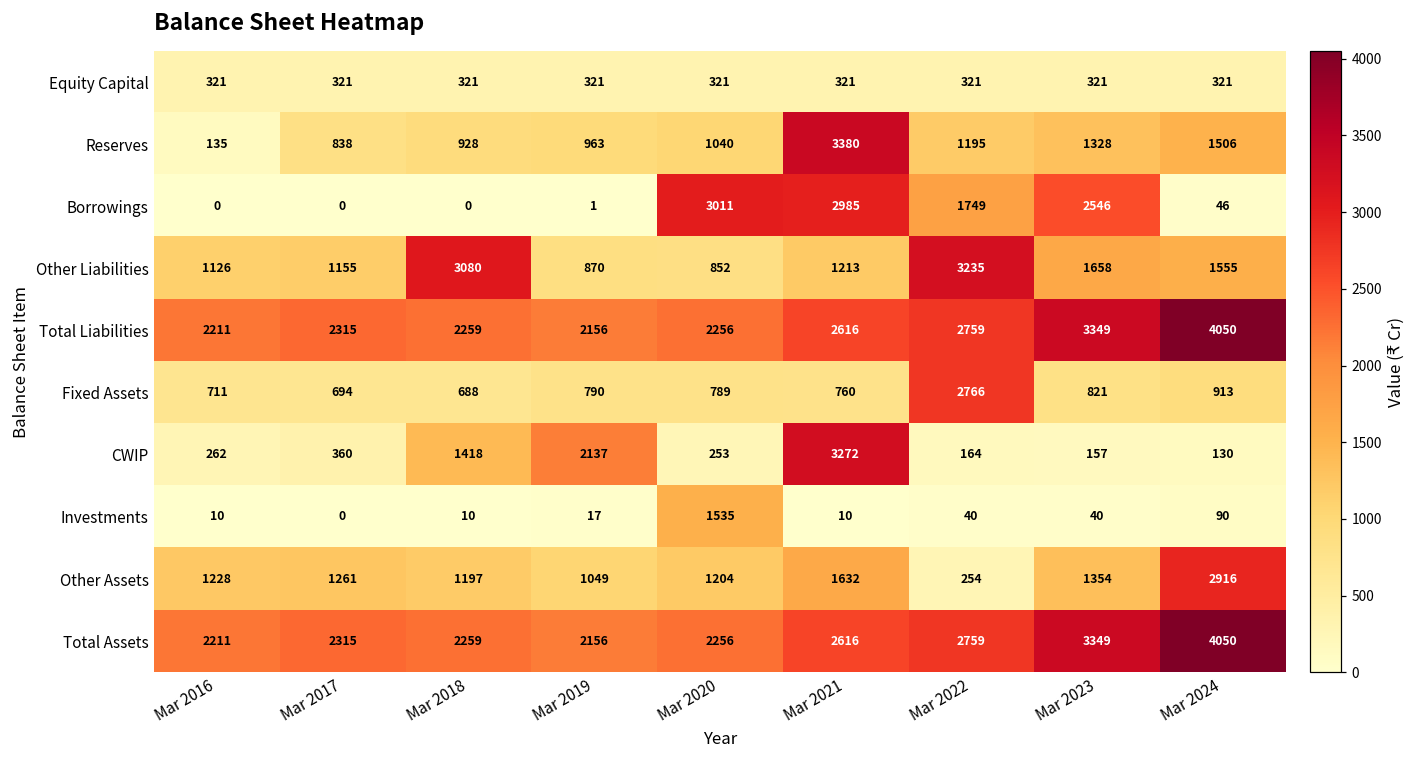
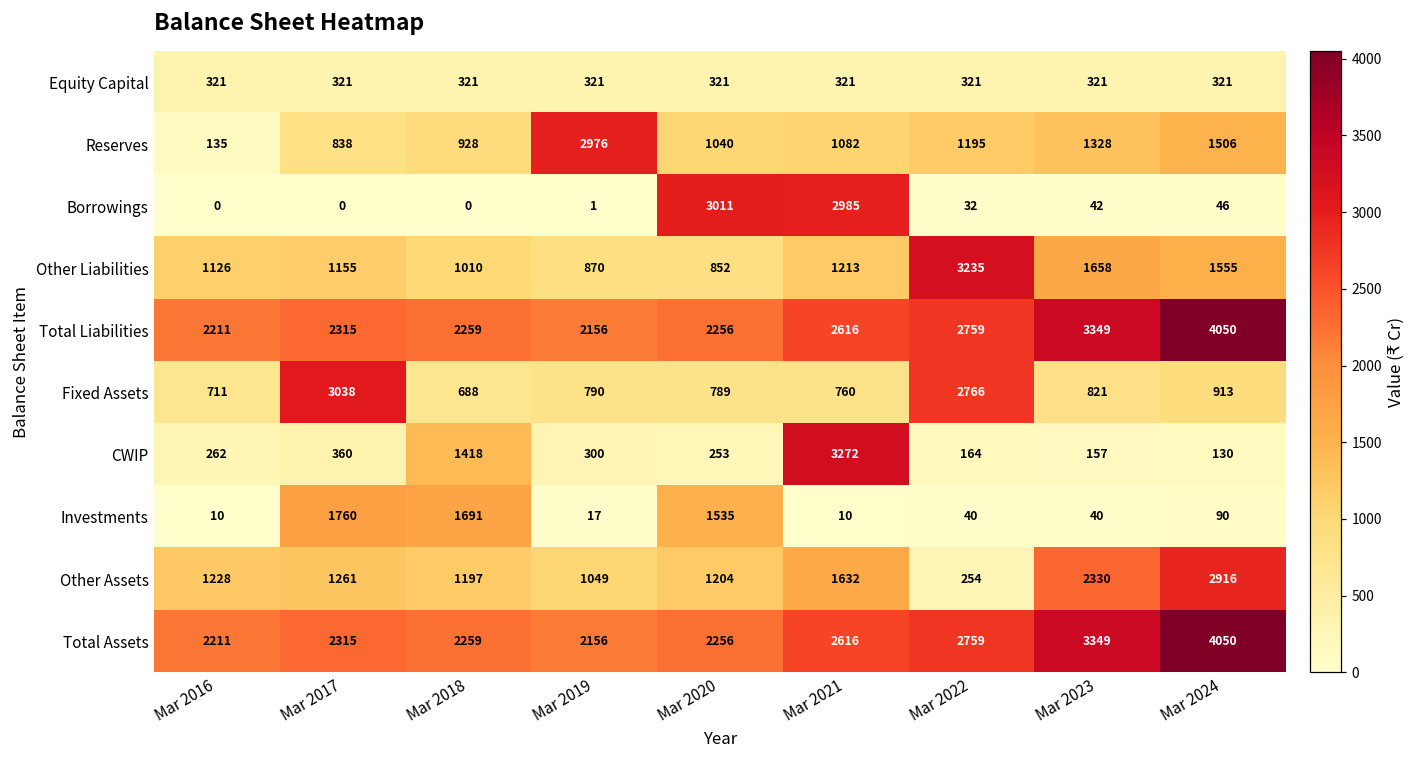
  {
    "Equity Capital": {
      "Mar 2016": 321,
      "Mar 2017": 321,
      "Mar 2018": 321,
      "Mar 2019": 321,
      "Mar 2020": 321,
      "Mar 2021": 321,
      "Mar 2022": 321,
      "Mar 2023": 321,
      "Mar 2024": 321
    },
    "Reserves": {
      "Mar 2016": 135,
      "Mar 2017": 838,
      "Mar 2018": 928,
-     "Mar 2019": 963,
+     "Mar 2019": 2976,
      "Mar 2020": 1040,
-     "Mar 2021": 3380,
+     "Mar 2021": 1082,
      "Mar 2022": 1195,
      "Mar 2023": 1328,
      "Mar 2024": 1506
    },
    "Borrowings": {
      "Mar 2016": 0,
      "Mar 2017": 0,
      "Mar 2018": 0,
      "Mar 2019": 1,
      "Mar 2020": 3011,
      "Mar 2021": 2985,
-     "Mar 2022": 1749,
-     "Mar 2023": 2546,
+     "Mar 2022": 32,
+     "Mar 2023": 42,
      "Mar 2024": 46
    },
    "Other Liabilities": {
      "Mar 2016": 1126,
      "Mar 2017": 1155,
-     "Mar 2018": 3080,
+     "Mar 2018": 1010,
      "Mar 2019": 870,
      "Mar 2020": 852,
      "Mar 2021": 1213,
      "Mar 2022": 3235,
      "Mar 2023": 1658,
      "Mar 2024": 1555
    },
    "Total Liabilities": {
      "Mar 2016": 2211,
      "Mar 2017": 2315,
      "Mar 2018": 2259,
      "Mar 2019": 2156,
      "Mar 2020": 2256,
      "Mar 2021": 2616,
      "Mar 2022": 2759,
      "Mar 2023": 3349,
      "Mar 2024": 4050
    },
    "Fixed Assets": {
      "Mar 2016": 711,
-     "Mar 2017": 694,
+     "Mar 2017": 3038,
      "Mar 2018": 688,
      "Mar 2019": 790,
      "Mar 2020": 789,
      "Mar 2021": 760,
      "Mar 2022": 2766,
      "Mar 2023": 821,
      "Mar 2024": 913
    },
    "CWIP": {
      "Mar 2016": 262,
      "Mar 2017": 360,
      "Mar 2018": 1418,
-     "Mar 2019": 2137,
+     "Mar 2019": 300,
      "Mar 2020": 253,
      "Mar 2021": 3272,
      "Mar 2022": 164,
      "Mar 2023": 157,
      "Mar 2024": 130
    },
    "Investments": {
      "Mar 2016": 10,
-     "Mar 2017": 0,
-     "Mar 2018": 10,
+     "Mar 2017": 1760,
+     "Mar 2018": 1691,
      "Mar 2019": 17,
      "Mar 2020": 1535,
      "Mar 2021": 10,
      "Mar 2022": 40,
      "Mar 2023": 40,
      "Mar 2024": 90
    },
    "Other Assets": {
      "Mar 2016": 1228,
      "Mar 2017": 1261,
      "Mar 2018": 1197,
      "Mar 2019": 1049,
      "Mar 2020": 1204,
      "Mar 2021": 1632,
      "Mar 2022": 254,
-     "Mar 2023": 1354,
+     "Mar 2023": 2330,
      "Mar 2024": 2916
    },
    "Total Assets": {
      "Mar 2016": 2211,
      "Mar 2017": 2315,
      "Mar 2018": 2259,
      "Mar 2019": 2156,
      "Mar 2020": 2256,
      "Mar 2021": 2616,
      "Mar 2022": 2759,
      "Mar 2023": 3349,
      "Mar 2024": 4050
    }
  }
